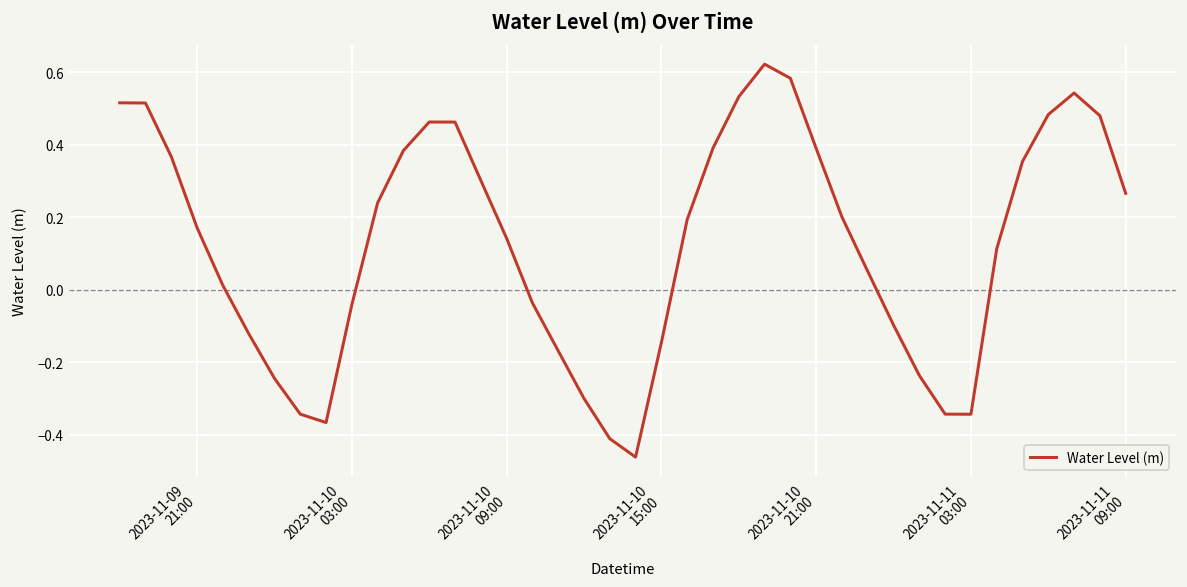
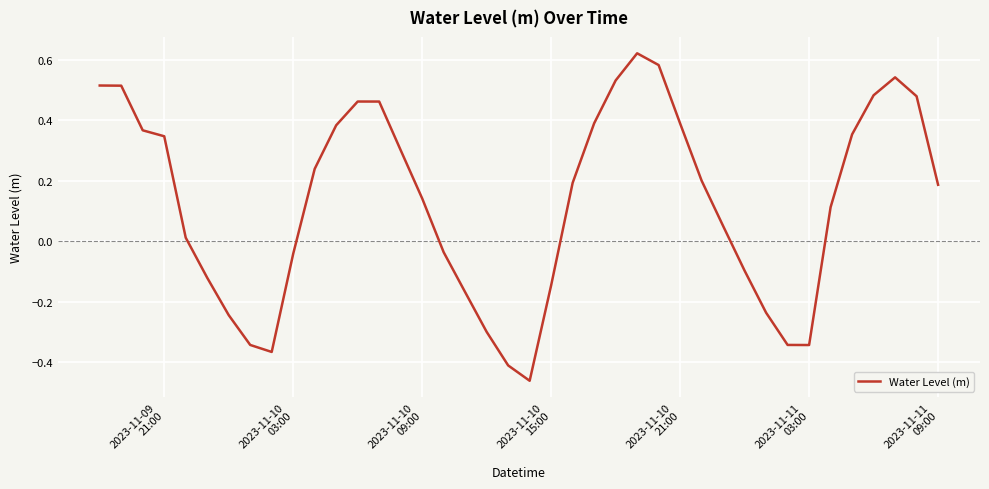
  {
-   "2023-11-09 21:00": 0.17,
+   "2023-11-09 21:00": 0.35,
    "2023-11-10 03:00": -0.04,
    "2023-11-10 09:00": 0.14,
    "2023-11-10 15:00": -0.15,
    "2023-11-10 21:00": 0.39,
    "2023-11-11 03:00": -0.34,
-   "2023-11-11 09:00": 0.27
+   "2023-11-11 09:00": 0.19
  }
